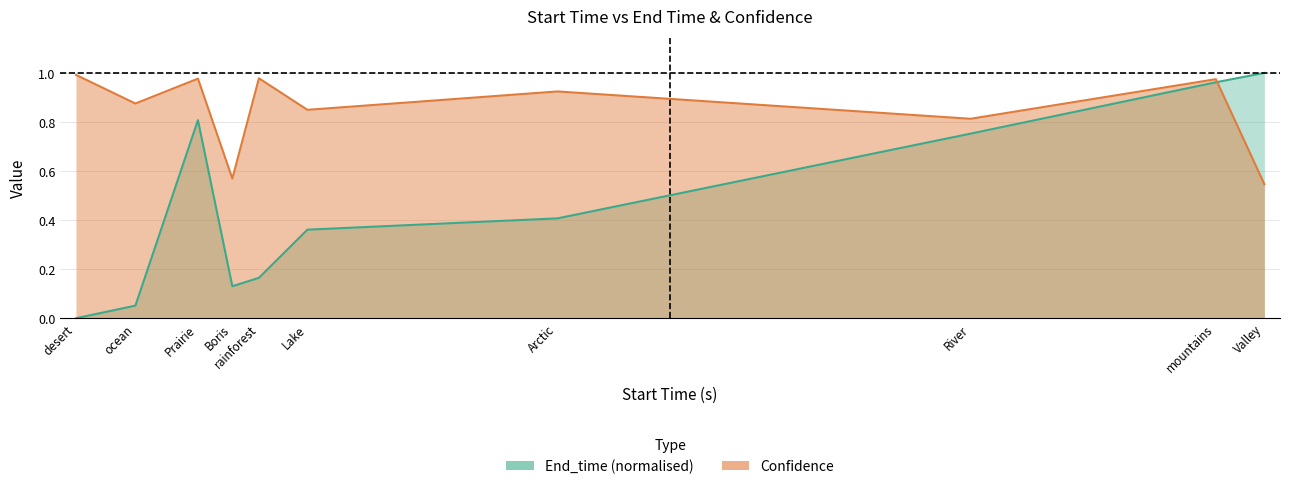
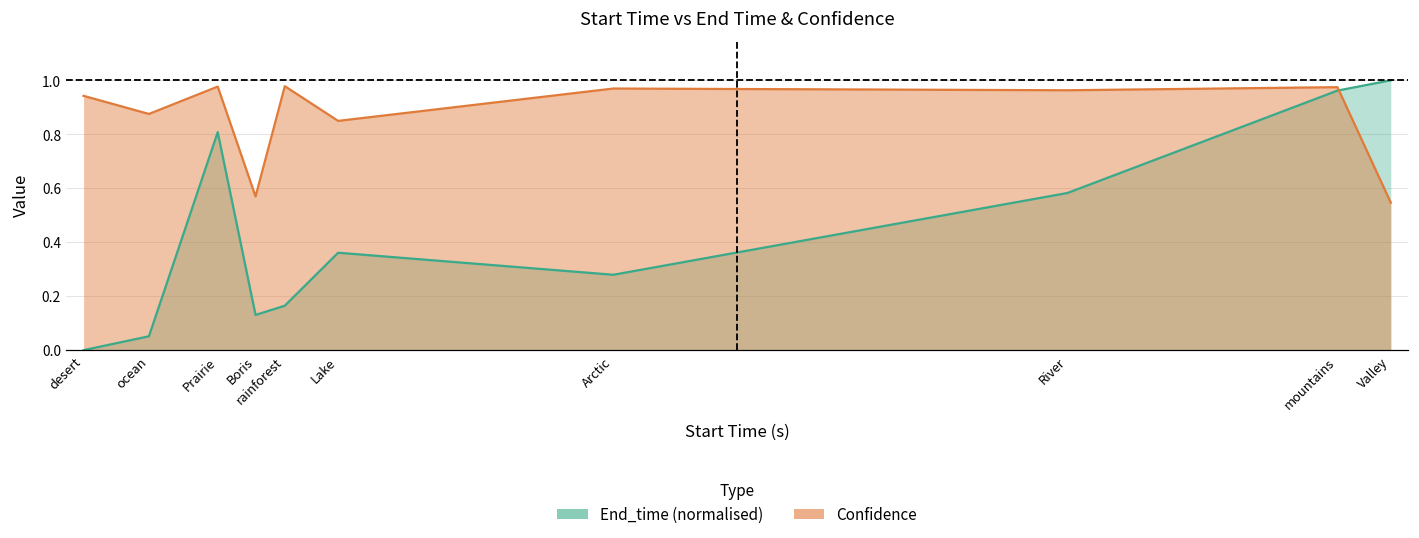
  {
    "End_time (normalised)": {
      "desert": 0.00,
      "ocean": 0.05,
      "Prairie": 0.81,
      "Boris": 0.13,
      "rainforest": 0.16,
      "Lake": 0.36,
-     "Arctic": 0.41,
-     "River": 0.75,
+     "Arctic": 0.28,
+     "River": 0.58,
      "mountains": 0.96,
      "Valley": 1.00
    },
    "Confidence": {
-     "desert": 0.99,
+     "desert": 0.94,
      "ocean": 0.88,
      "Prairie": 0.98,
      "Boris": 0.57,
      "rainforest": 0.98,
      "Lake": 0.85,
-     "Arctic": 0.92,
-     "River": 0.81,
+     "Arctic": 0.97,
+     "River": 0.96,
      "mountains": 0.97,
      "Valley": 0.55
    }
  }
